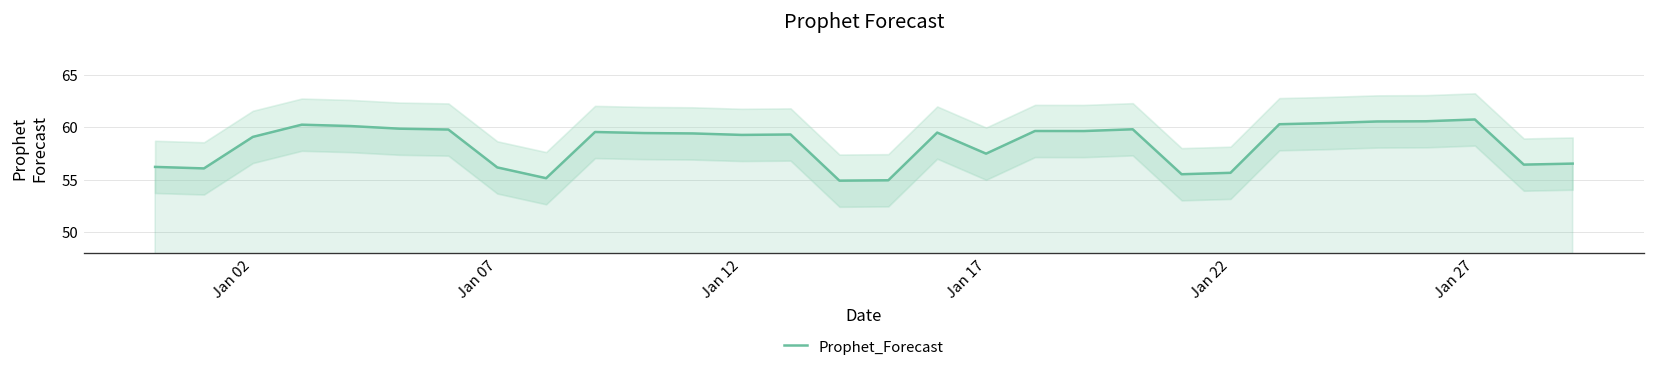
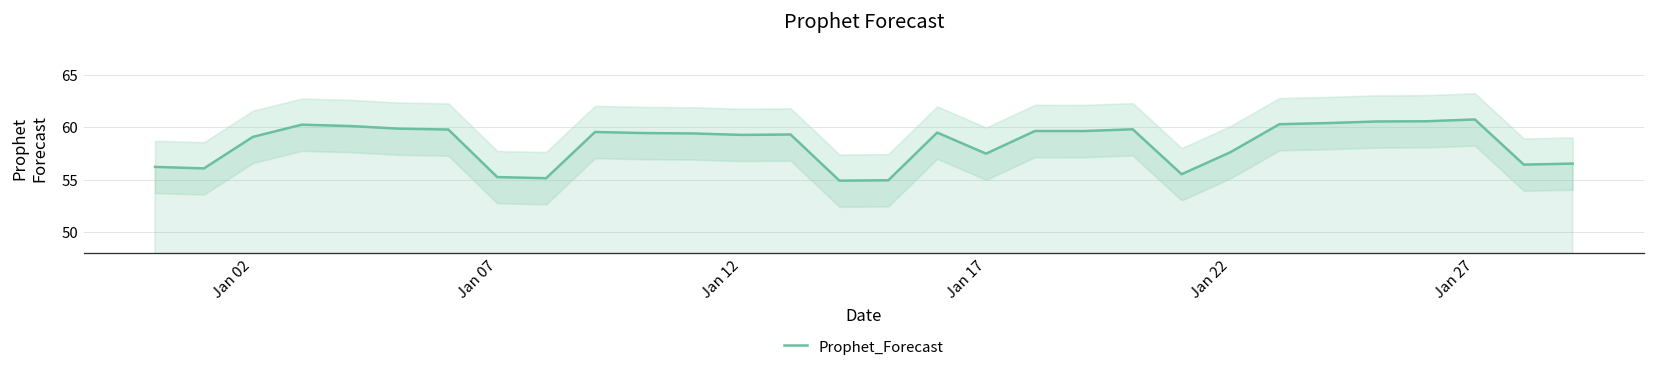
  {
    "Prophet_Forecast": {
      "Jan 02": 59,
-     "Jan 07": 56,
+     "Jan 07": 55,
      "Jan 12": 59,
      "Jan 17": 57,
-     "Jan 22": 56,
+     "Jan 22": 58,
      "Jan 27": 61
    }
  }
